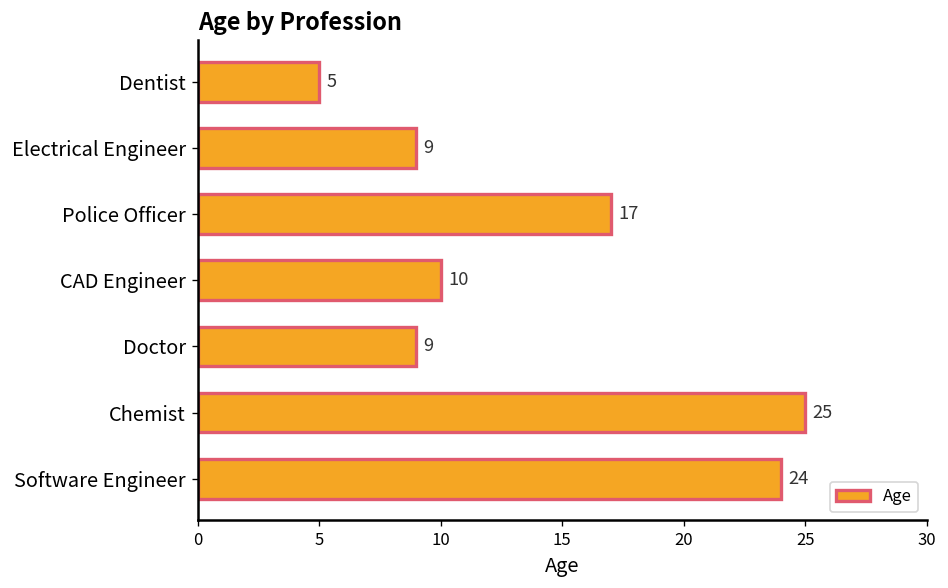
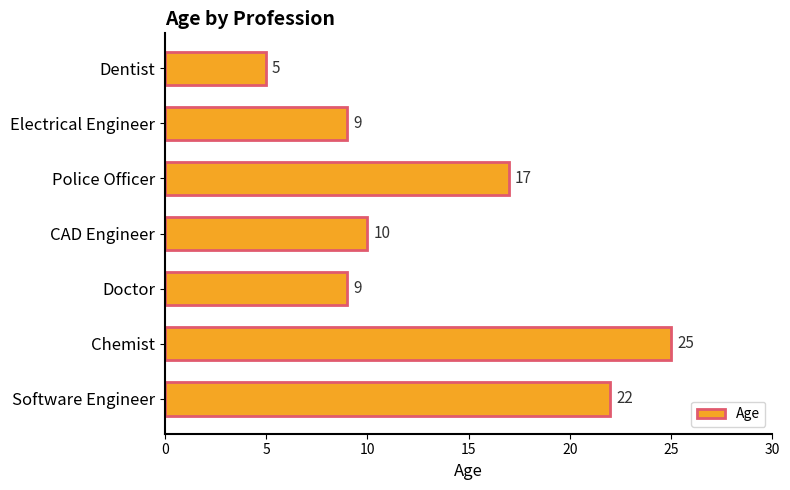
  {
    "Dentist": 5,
    "Electrical Engineer": 9,
    "Police Officer": 17,
    "CAD Engineer": 10,
    "Doctor": 9,
    "Chemist": 25,
-   "Software Engineer": 24
+   "Software Engineer": 22
  }
